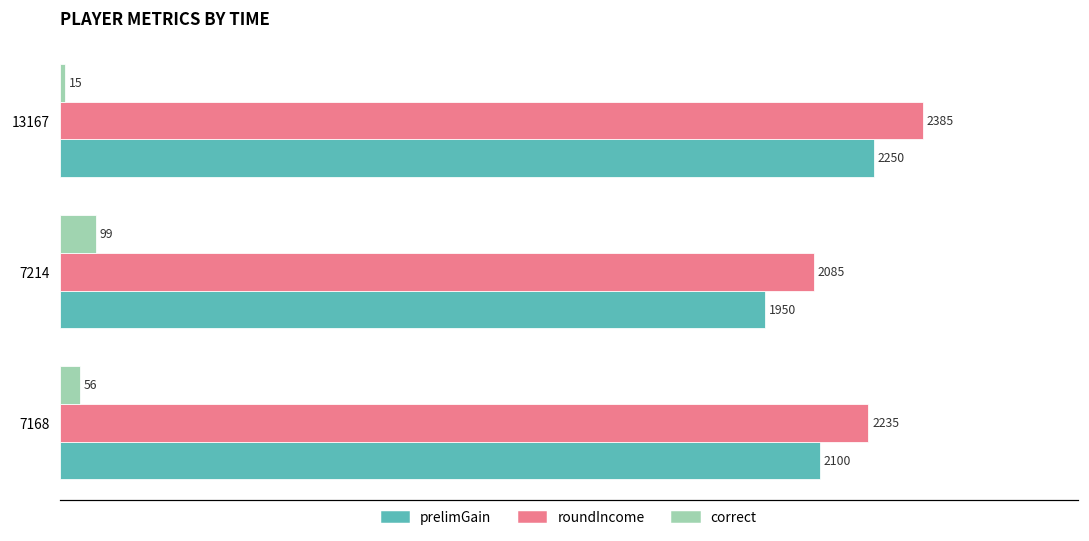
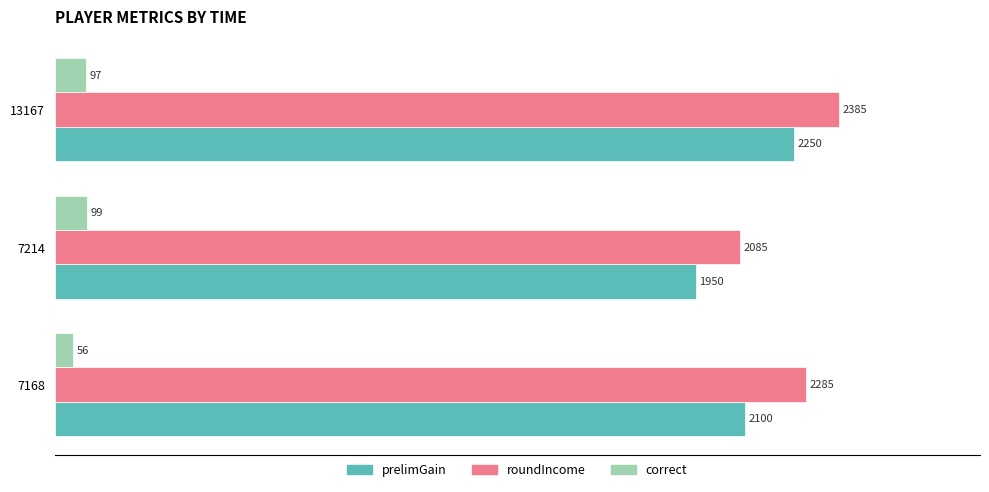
  {
    "prelimGain": {
      "13167": 2250,
      "7214": 1950,
      "7168": 2100
    },
    "roundIncome": {
      "13167": 2385,
      "7214": 2085,
-     "7168": 2235
+     "7168": 2285
    },
    "correct": {
-     "13167": 15,
+     "13167": 97,
      "7214": 99,
      "7168": 56
    }
  }
